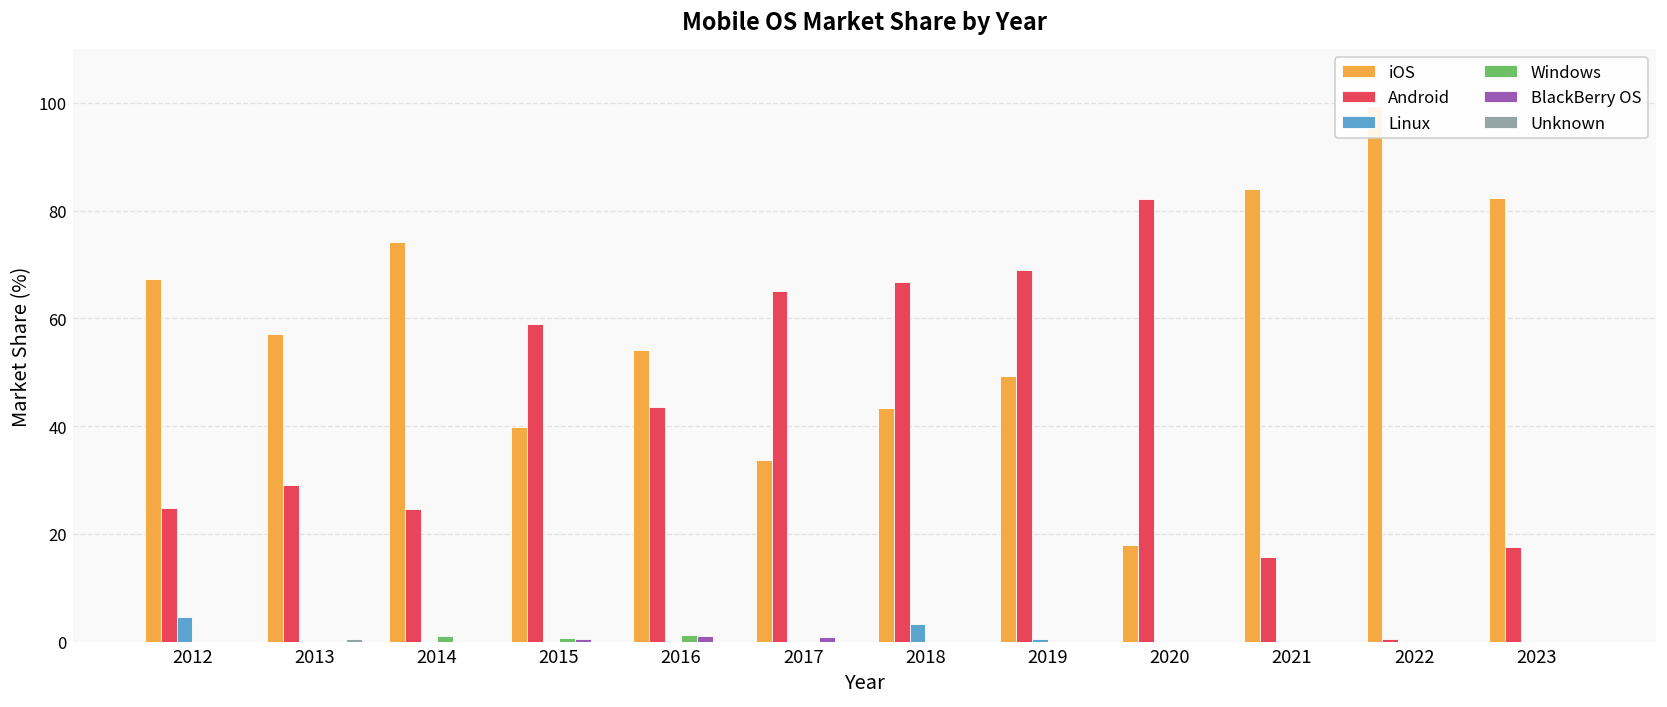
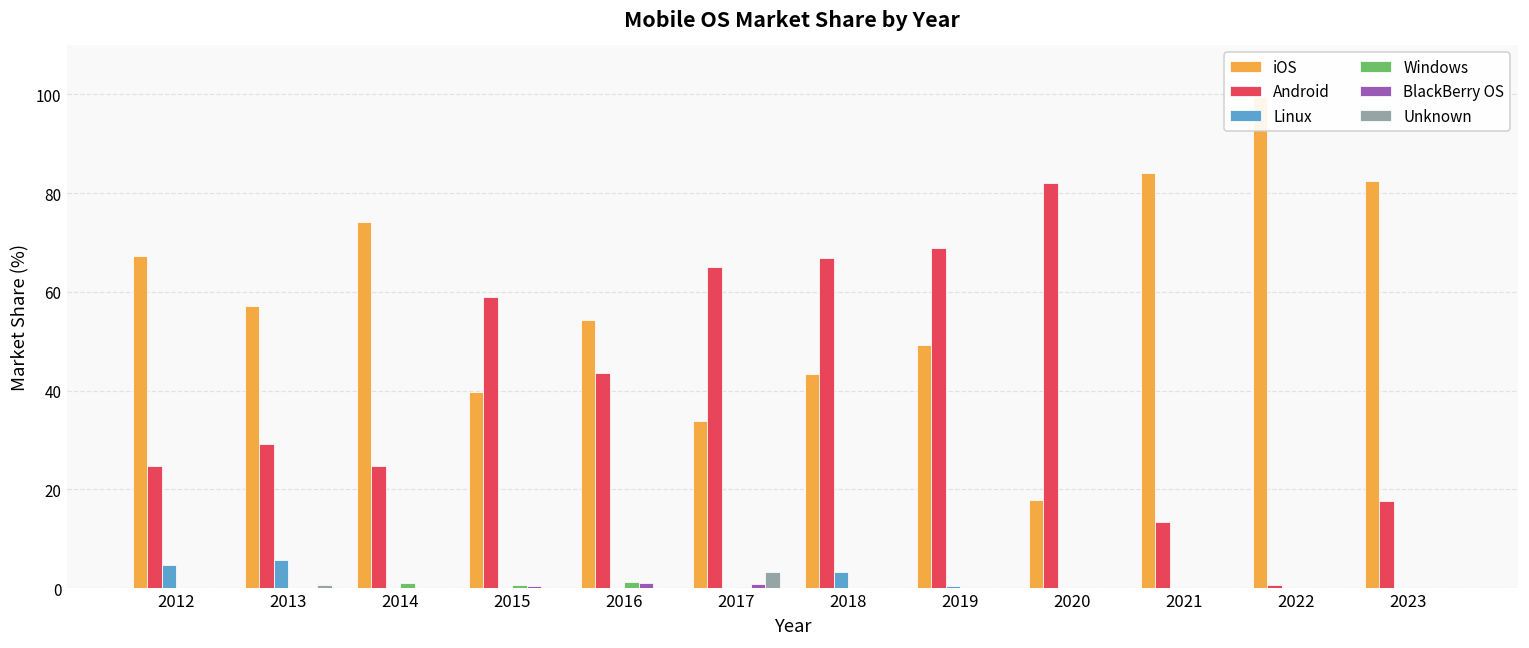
  {
    "iOS": {
      "2012": 67,
      "2013": 57,
      "2014": 74,
      "2015": 40,
      "2016": 54,
      "2017": 34,
      "2018": 43,
      "2019": 49,
      "2020": 18,
      "2021": 84,
      "2023": 82
    },
    "Android": {
      "2012": 25,
      "2013": 29,
      "2014": 25,
      "2015": 59,
      "2016": 44,
      "2017": 65,
      "2018": 67,
      "2019": 69,
      "2020": 82,
-     "2021": 16,
+     "2021": 13,
      "2023": 18
    },
    "Linux": {
      "2012": 5,
-     "2013": 0,
+     "2013": 6,
      "2016": 0,
      "2017": 0,
      "2018": 3,
      "2021": 0,
      "2022": 0,
      "2023": 0
    },
    "Windows": {
      "2012": 0,
      "2013": 0,
      "2014": 1,
      "2015": 1,
      "2016": 1,
      "2019": 0,
      "2020": 0,
      "2022": 0,
      "2023": 0
    },
    "BlackBerry OS": {
      "2012": 0,
      "2013": 0,
      "2014": 0,
      "2016": 1,
      "2017": 1,
      "2018": 0,
      "2019": 0,
      "2020": 0,
      "2022": 0,
      "2023": 0
    },
    "Unknown": {
      "2012": 0,
      "2013": 1,
      "2014": 0,
      "2016": 0,
-     "2017": 0,
+     "2017": 3,
      "2019": 0,
      "2020": 0,
      "2021": 0,
      "2022": 0,
      "2023": 0
    }
  }
